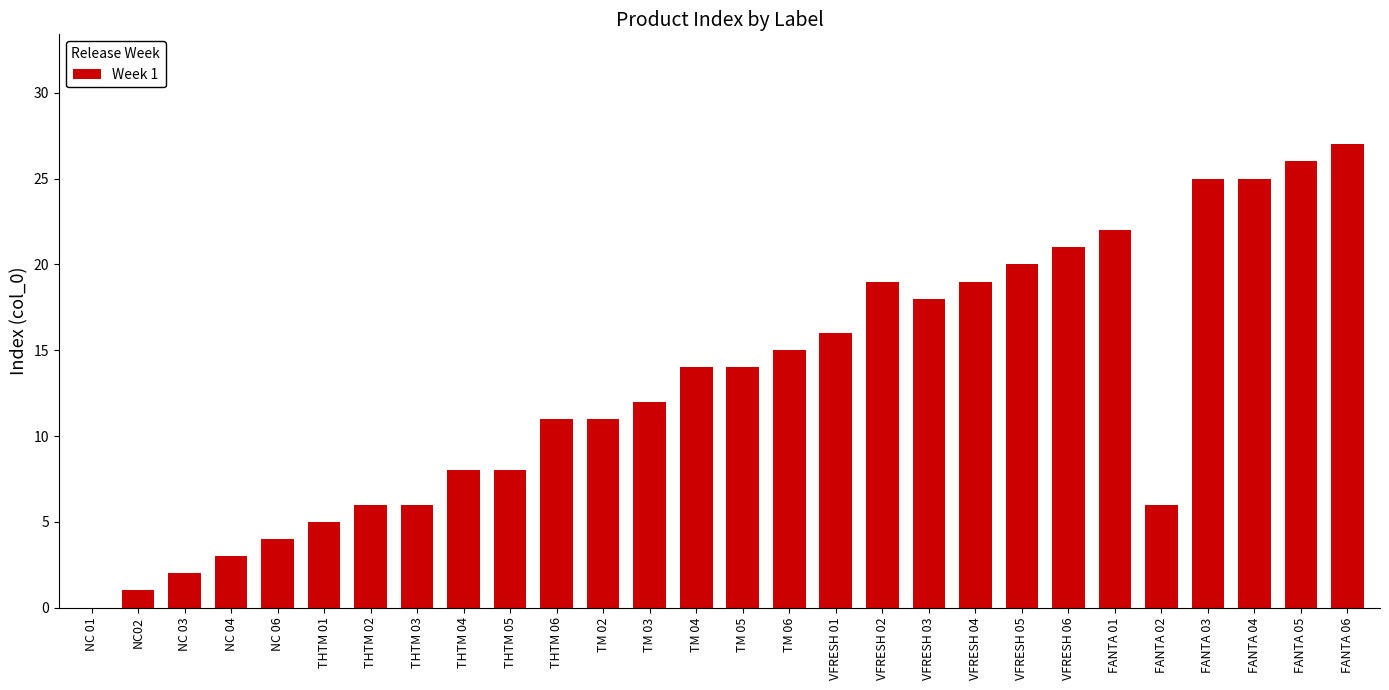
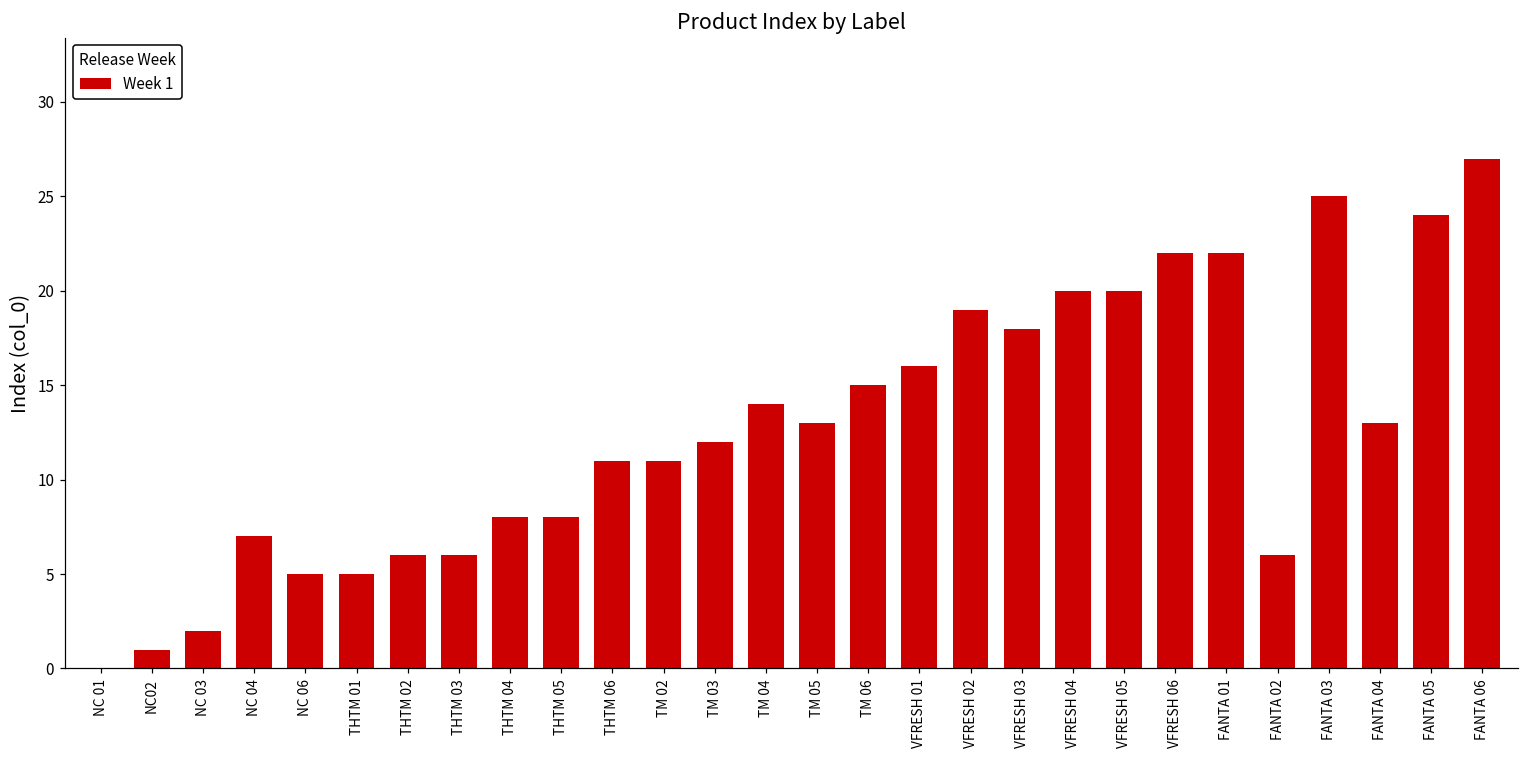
  {
    "NC 01": 0,
    "NC02": 1,
    "NC 03": 2,
-   "NC 04": 3,
-   "NC 06": 4,
+   "NC 04": 7,
+   "NC 06": 5,
    "THTM 01": 5,
    "THTM 02": 6,
    "THTM 03": 6,
    "THTM 04": 8,
    "THTM 05": 8,
    "THTM 06": 11,
    "TM 02": 11,
    "TM 03": 12,
    "TM 04": 14,
-   "TM 05": 14,
+   "TM 05": 13,
    "TM 06": 15,
    "VFRESH 01": 16,
    "VFRESH 02": 19,
    "VFRESH 03": 18,
-   "VFRESH 04": 19,
+   "VFRESH 04": 20,
    "VFRESH 05": 20,
-   "VFRESH 06": 21,
+   "VFRESH 06": 22,
    "FANTA 01": 22,
    "FANTA 02": 6,
    "FANTA 03": 25,
-   "FANTA 04": 25,
-   "FANTA 05": 26,
+   "FANTA 04": 13,
+   "FANTA 05": 24,
    "FANTA 06": 27
  }
